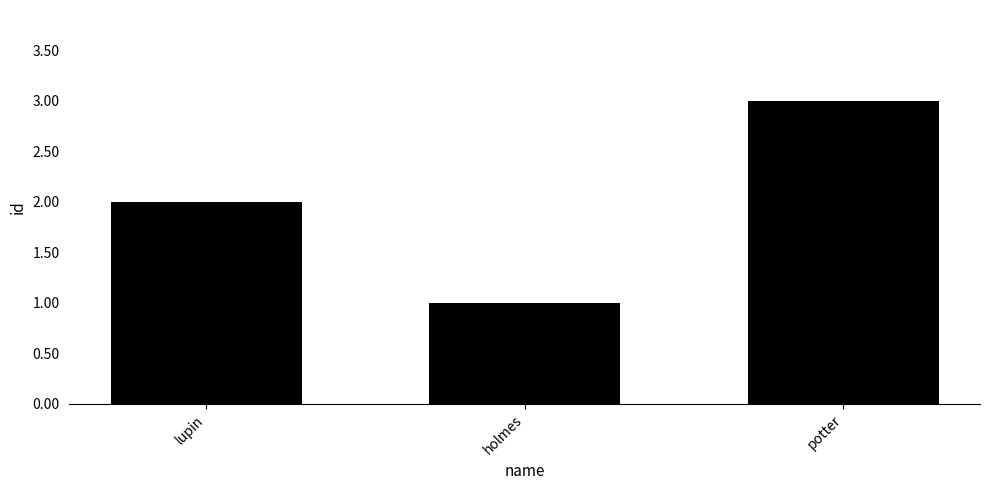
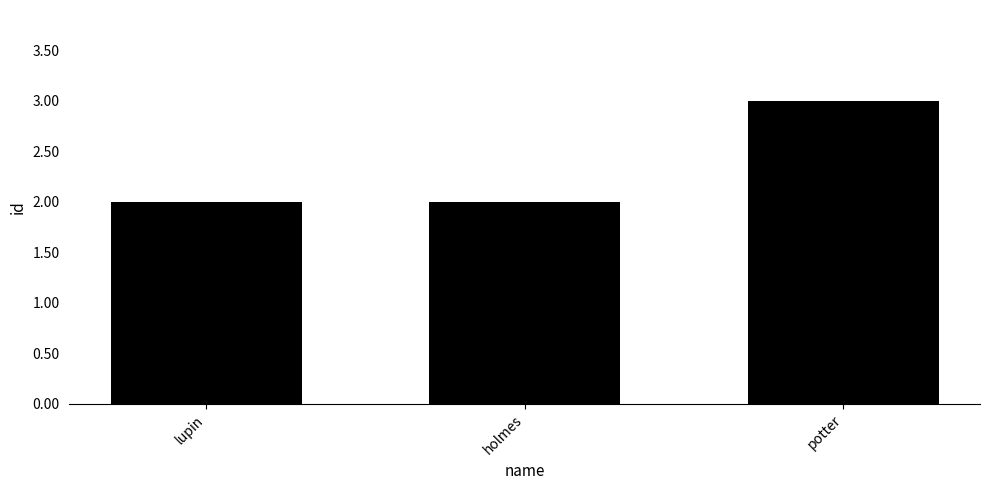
  {
    "lupin": 2,
-   "holmes": 1,
+   "holmes": 2,
    "potter": 3
  }
